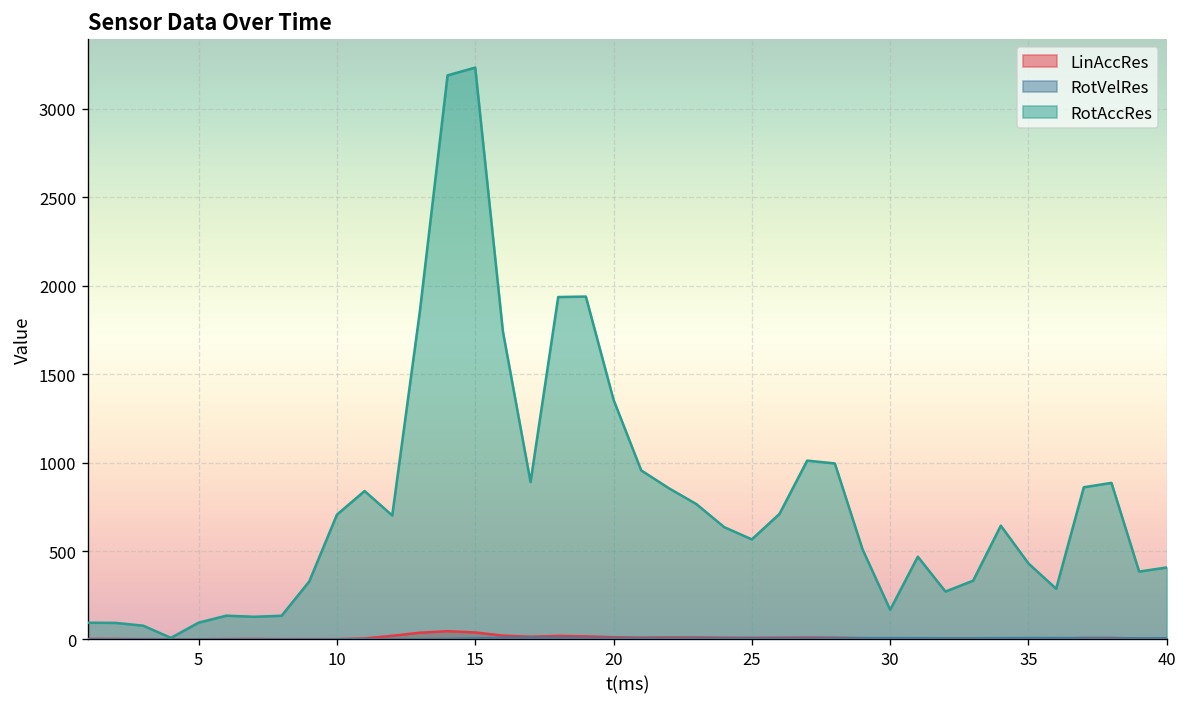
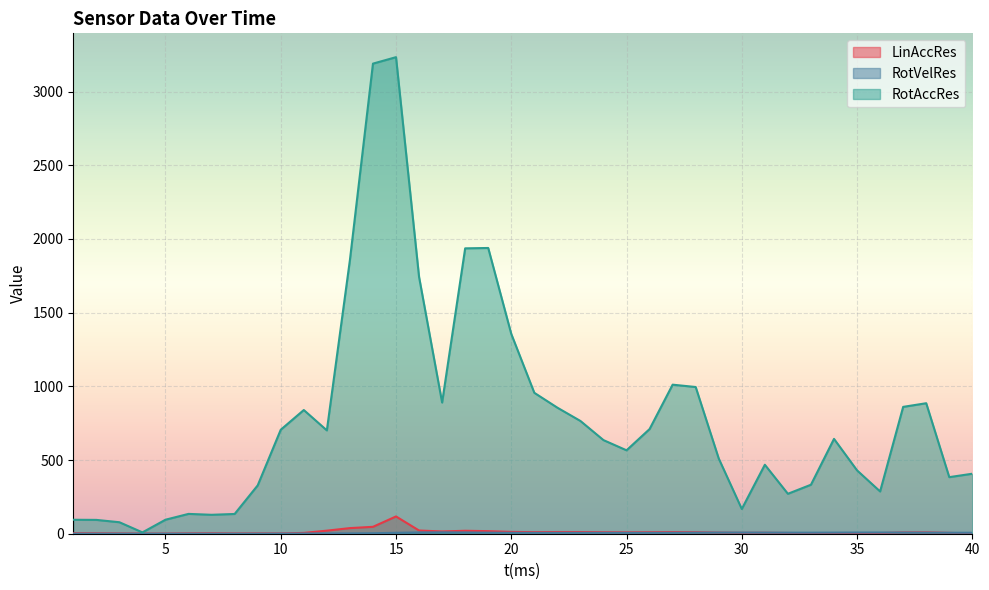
  {
    "LinAccRes": {
-     "15": 40
+     "15": 120
    }
  }
